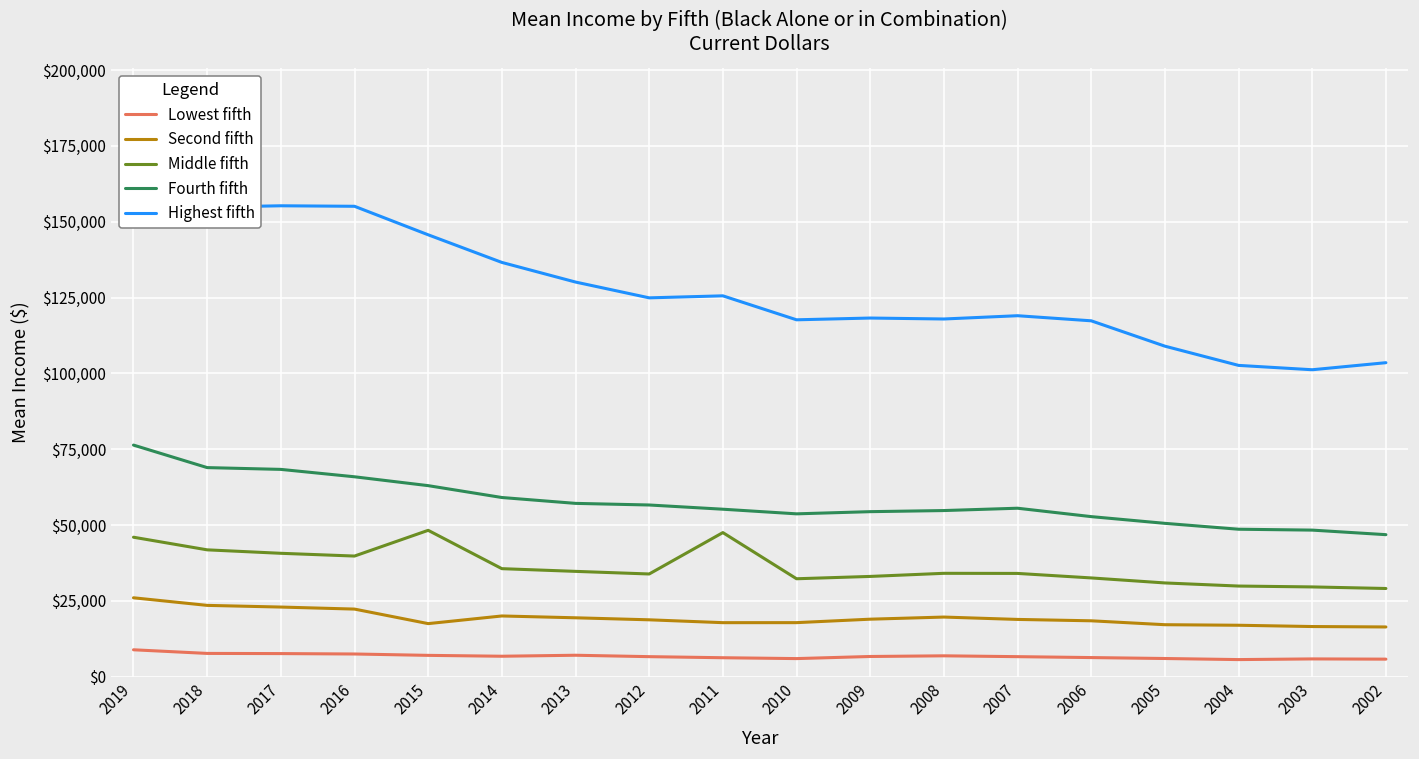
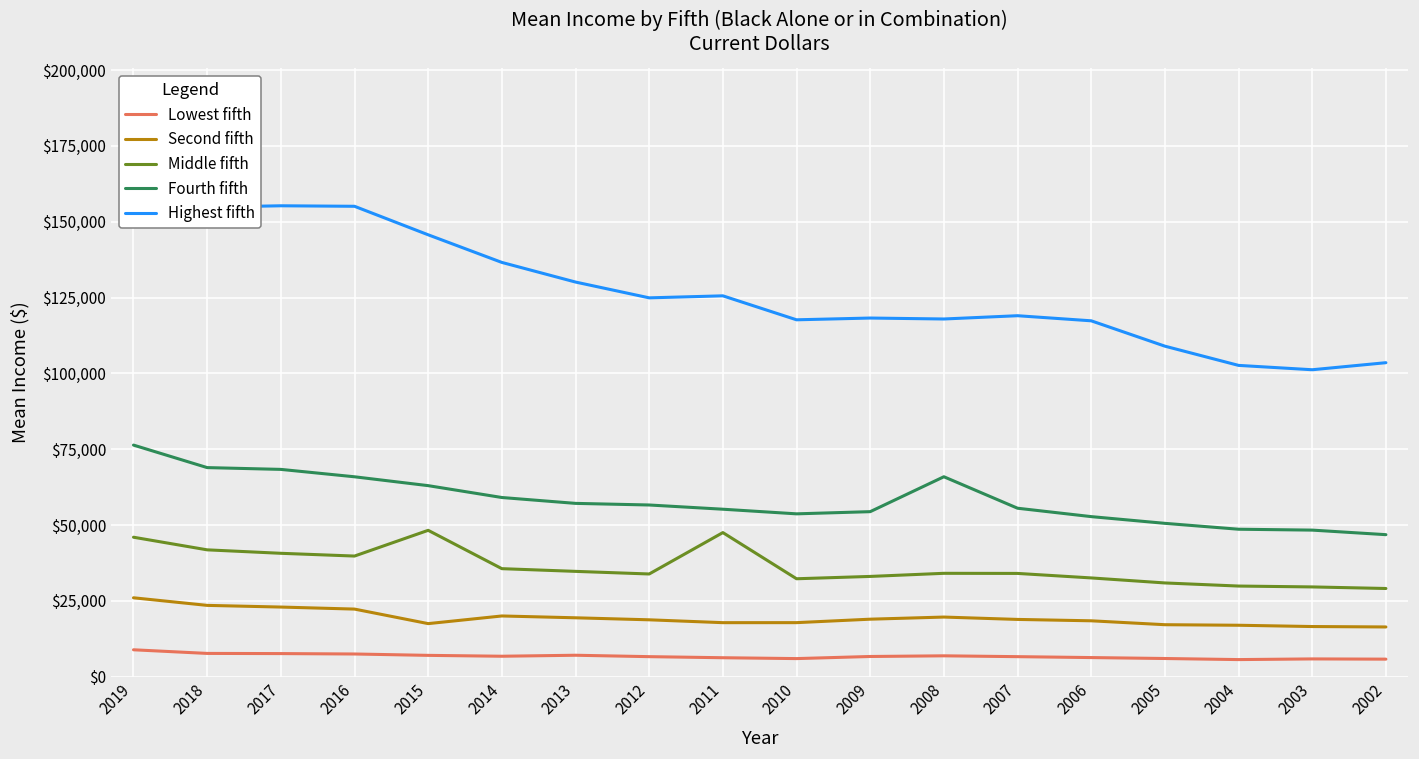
  {
    "Lowest fifth": {
      "2019": "$9,000",
      "2018": "$8,000",
      "2017": "$8,000",
      "2016": "$7,000",
      "2015": "$7,000",
      "2014": "$7,000",
      "2013": "$7,000",
      "2012": "$7,000",
      "2011": "$6,000",
      "2010": "$6,000",
      "2009": "$7,000",
      "2008": "$7,000",
      "2007": "$7,000",
      "2006": "$6,000",
      "2005": "$6,000",
      "2004": "$6,000",
      "2003": "$6,000",
      "2002": "$6,000"
    },
    "Second fifth": {
      "2019": "$26,000",
      "2018": "$24,000",
      "2017": "$23,000",
      "2016": "$22,000",
      "2015": "$18,000",
      "2014": "$20,000",
      "2013": "$19,000",
      "2012": "$19,000",
      "2011": "$18,000",
      "2010": "$18,000",
      "2009": "$19,000",
      "2008": "$20,000",
      "2007": "$19,000",
      "2006": "$18,000",
      "2005": "$17,000",
      "2004": "$17,000",
      "2003": "$17,000",
      "2002": "$16,000"
    },
    "Middle fifth": {
      "2019": "$46,000",
      "2018": "$42,000",
      "2017": "$41,000",
      "2016": "$40,000",
      "2015": "$48,000",
      "2014": "$36,000",
      "2013": "$35,000",
      "2012": "$34,000",
      "2011": "$48,000",
      "2010": "$32,000",
      "2009": "$33,000",
      "2008": "$34,000",
      "2007": "$34,000",
      "2006": "$33,000",
      "2005": "$31,000",
      "2004": "$30,000",
      "2003": "$30,000",
      "2002": "$29,000"
    },
    "Fourth fifth": {
      "2019": "$76,000",
      "2018": "$69,000",
      "2017": "$68,000",
      "2016": "$66,000",
      "2015": "$63,000",
      "2014": "$59,000",
      "2013": "$57,000",
      "2012": "$57,000",
      "2011": "$55,000",
      "2010": "$54,000",
      "2009": "$54,000",
-     "2008": "$55,000",
+     "2008": "$66,000",
      "2007": "$56,000",
      "2006": "$53,000",
      "2005": "$51,000",
      "2004": "$49,000",
      "2003": "$48,000",
      "2002": "$47,000"
    },
    "Highest fifth": {
      "2017": "$155,000",
      "2016": "$155,000",
      "2015": "$146,000",
      "2014": "$137,000",
      "2013": "$130,000",
      "2012": "$125,000",
      "2011": "$126,000",
      "2010": "$118,000",
      "2009": "$118,000",
      "2008": "$118,000",
      "2007": "$119,000",
      "2006": "$117,000",
      "2005": "$109,000",
      "2004": "$103,000",
      "2003": "$101,000",
      "2002": "$104,000"
    }
  }
